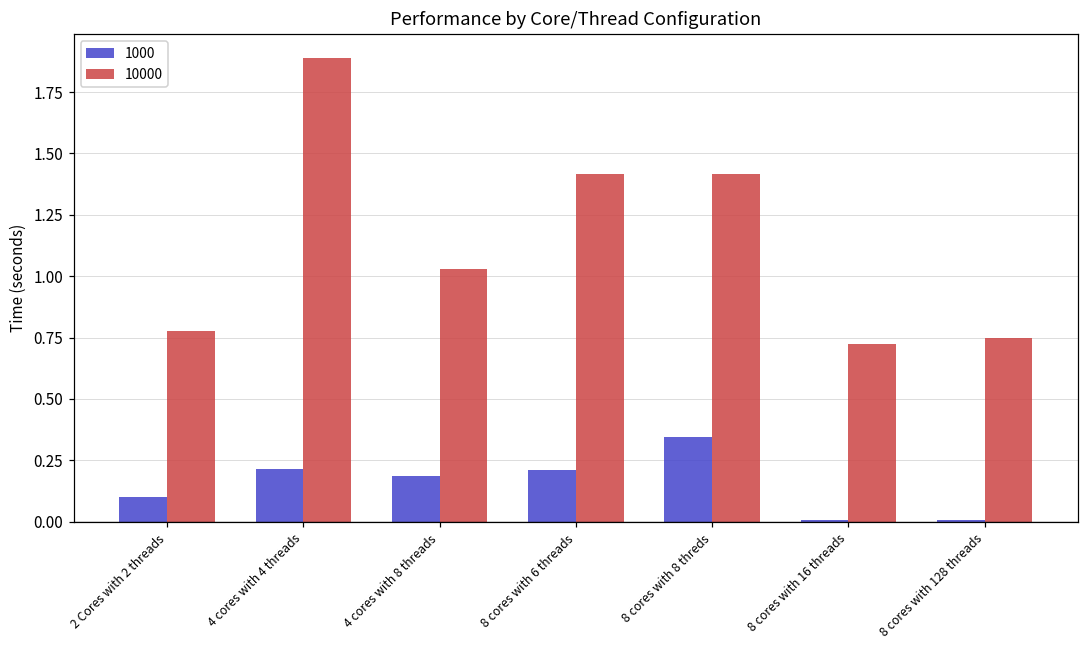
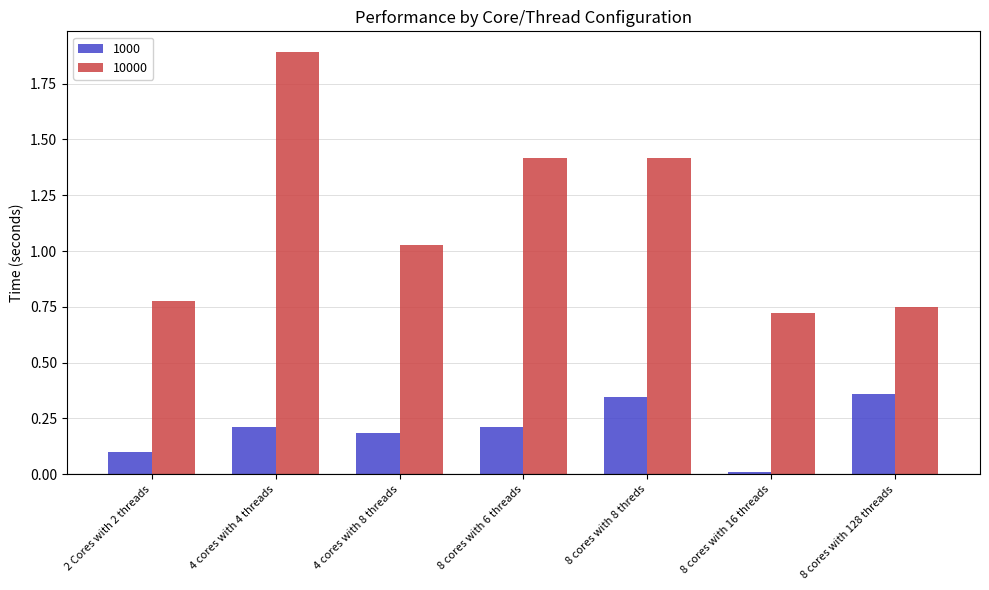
  {
    "1000": {
      "2 Cores with 2 threads": 0.10,
      "4 cores with 4 threads": 0.21,
      "4 cores with 8 threads": 0.19,
      "8 cores with 6 threads": 0.21,
      "8 cores with 8 threds": 0.35,
-     "8 cores with 128 threads": 0.01
+     "8 cores with 128 threads": 0.36
    },
    "10000": {
      "2 Cores with 2 threads": 0.78,
      "4 cores with 4 threads": 1.89,
      "4 cores with 8 threads": 1.03,
      "8 cores with 6 threads": 1.42,
      "8 cores with 8 threds": 1.42,
      "8 cores with 16 threads": 0.72,
      "8 cores with 128 threads": 0.75
    }
  }
